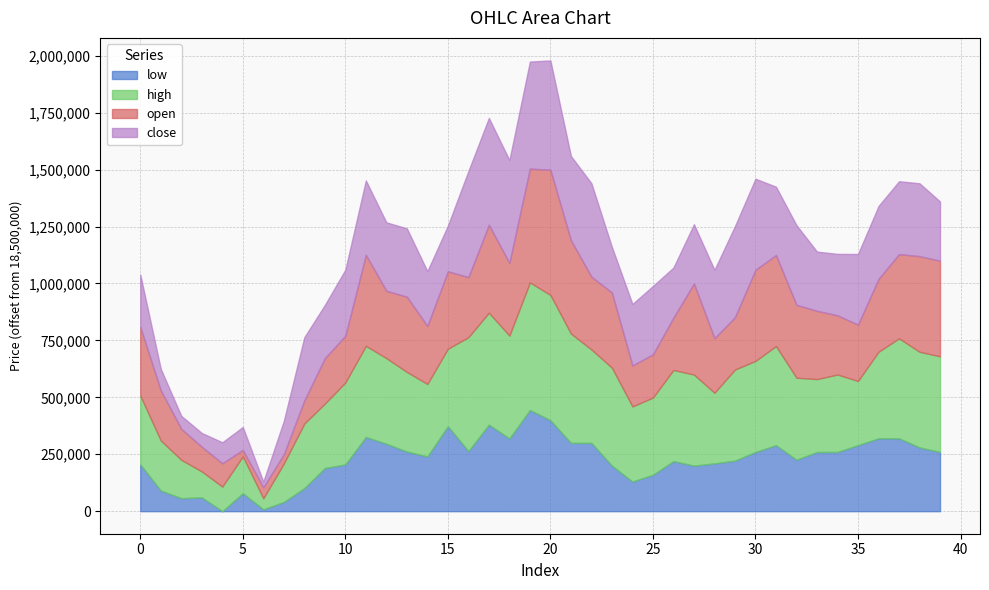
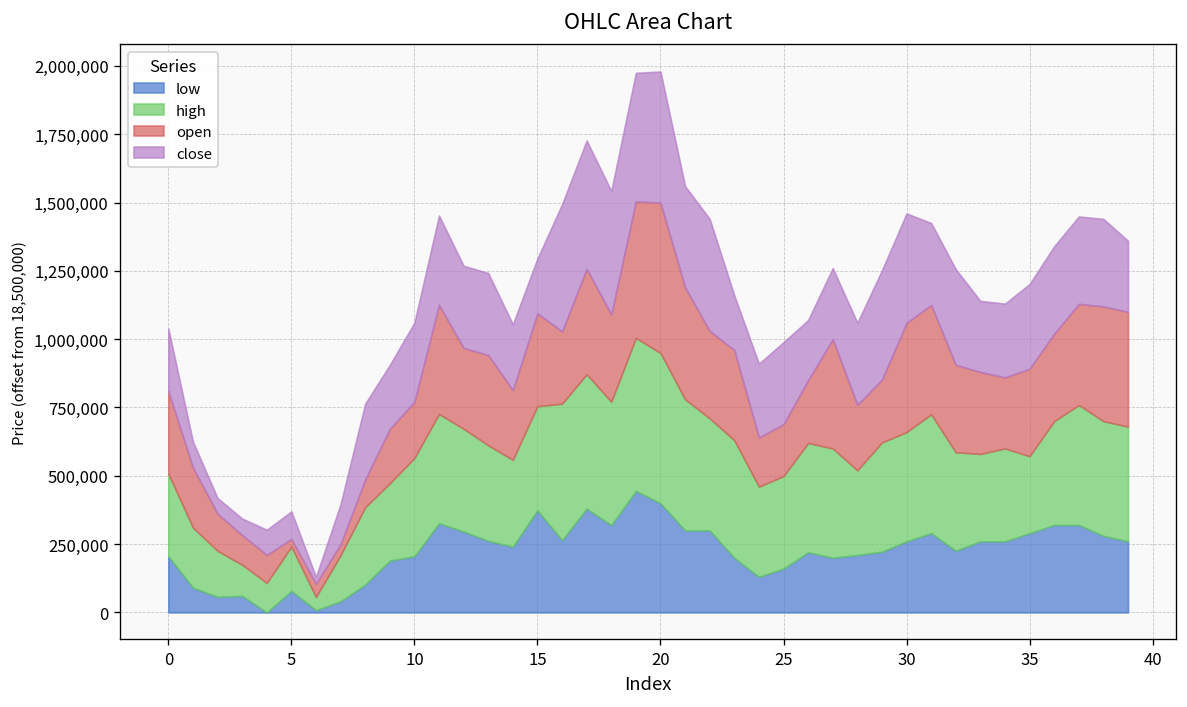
  {
    "low": {
      "0": "210,000",
      "5": "80,000",
      "10": "210,000",
      "15": "370,000",
      "20": "400,000",
      "25": "160,000",
      "30": "260,000",
      "35": "290,000"
    },
    "high": {
      "0": "300,000",
      "5": "160,000",
      "10": "360,000",
-     "15": "340,000",
+     "15": "380,000",
      "20": "550,000",
      "25": "340,000",
      "30": "400,000",
      "35": "280,000"
    },
    "open": {
      "0": "300,000",
      "5": "30,000",
      "10": "210,000",
      "15": "340,000",
      "20": "550,000",
      "25": "190,000",
      "30": "400,000",
-     "35": "250,000"
+     "35": "320,000"
    },
    "close": {
      "0": "230,000",
      "5": "100,000",
      "10": "290,000",
      "15": "200,000",
      "20": "480,000",
      "25": "300,000",
      "30": "400,000",
      "35": "310,000"
    }
  }
